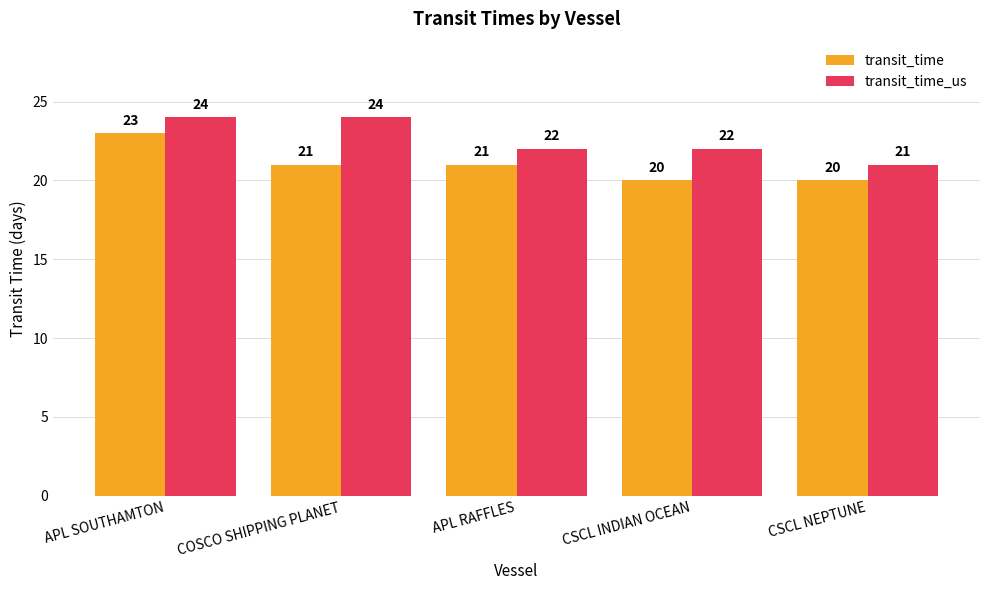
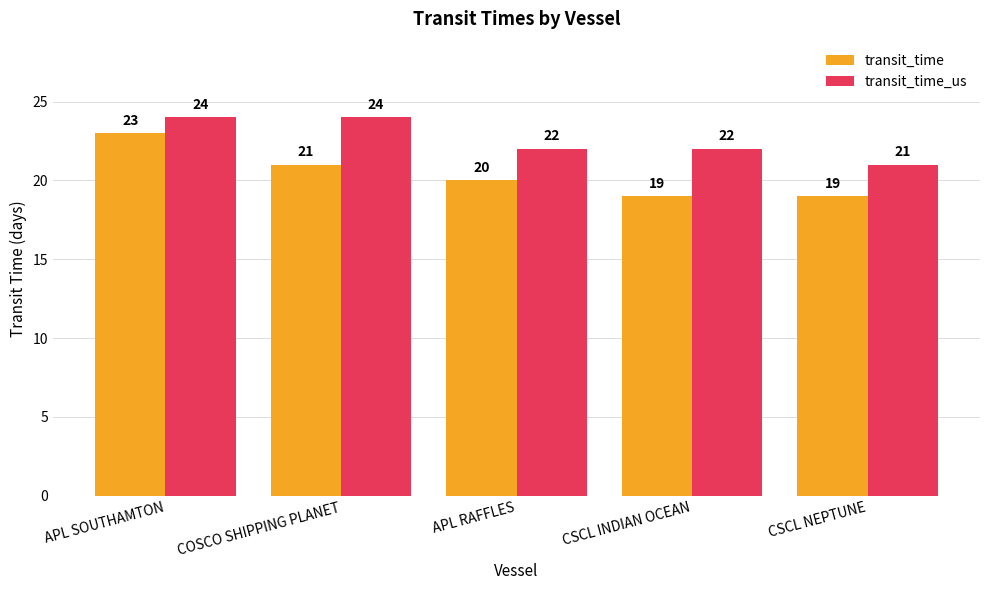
  {
    "transit_time": {
      "APL SOUTHAMTON": 23,
      "COSCO SHIPPING PLANET": 21,
-     "APL RAFFLES": 21,
-     "CSCL INDIAN OCEAN": 20,
-     "CSCL NEPTUNE": 20
+     "APL RAFFLES": 20,
+     "CSCL INDIAN OCEAN": 19,
+     "CSCL NEPTUNE": 19
    },
    "transit_time_us": {
      "APL SOUTHAMTON": 24,
      "COSCO SHIPPING PLANET": 24,
      "APL RAFFLES": 22,
      "CSCL INDIAN OCEAN": 22,
      "CSCL NEPTUNE": 21
    }
  }
